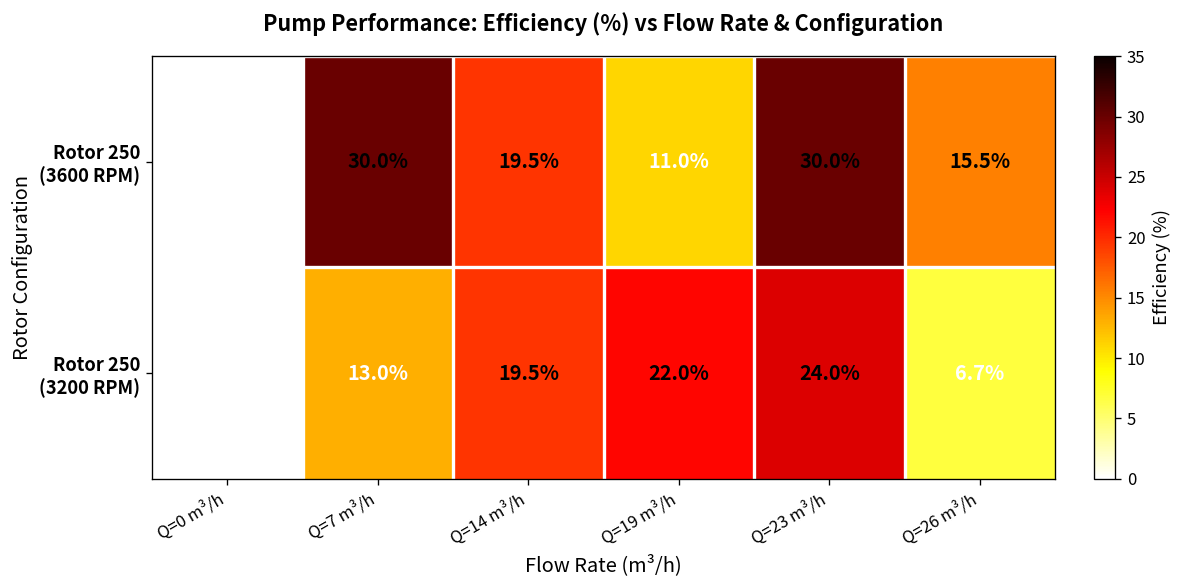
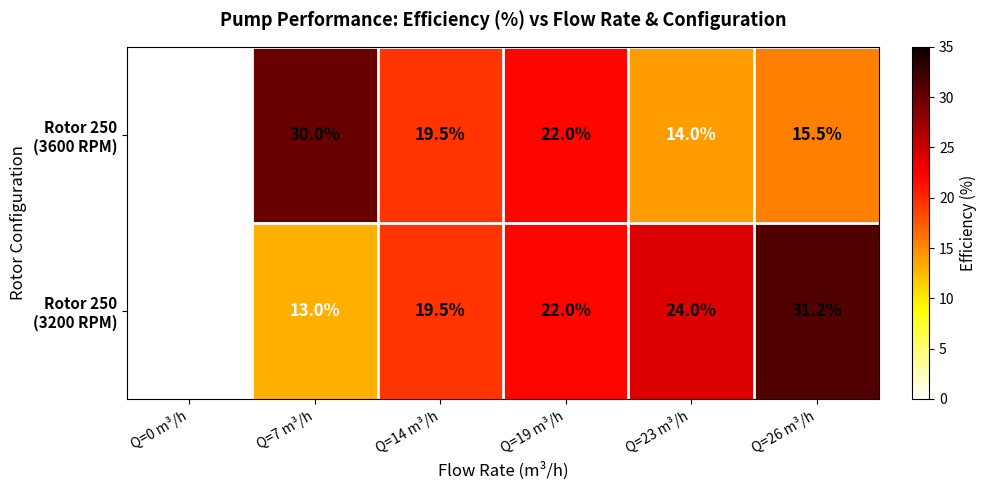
  {
    "Rotor 250 (3600 RPM)": {
      "Q=7 m³/h": "30.0%",
      "Q=14 m³/h": "19.5%",
-     "Q=19 m³/h": "11.0%",
-     "Q=23 m³/h": "30.0%",
+     "Q=19 m³/h": "22.0%",
+     "Q=23 m³/h": "14.0%",
      "Q=26 m³/h": "15.5%"
    },
    "Rotor 250 (3200 RPM)": {
      "Q=7 m³/h": "13.0%",
      "Q=14 m³/h": "19.5%",
      "Q=19 m³/h": "22.0%",
      "Q=23 m³/h": "24.0%",
-     "Q=26 m³/h": "6.7%"
+     "Q=26 m³/h": "31.2%"
    }
  }
